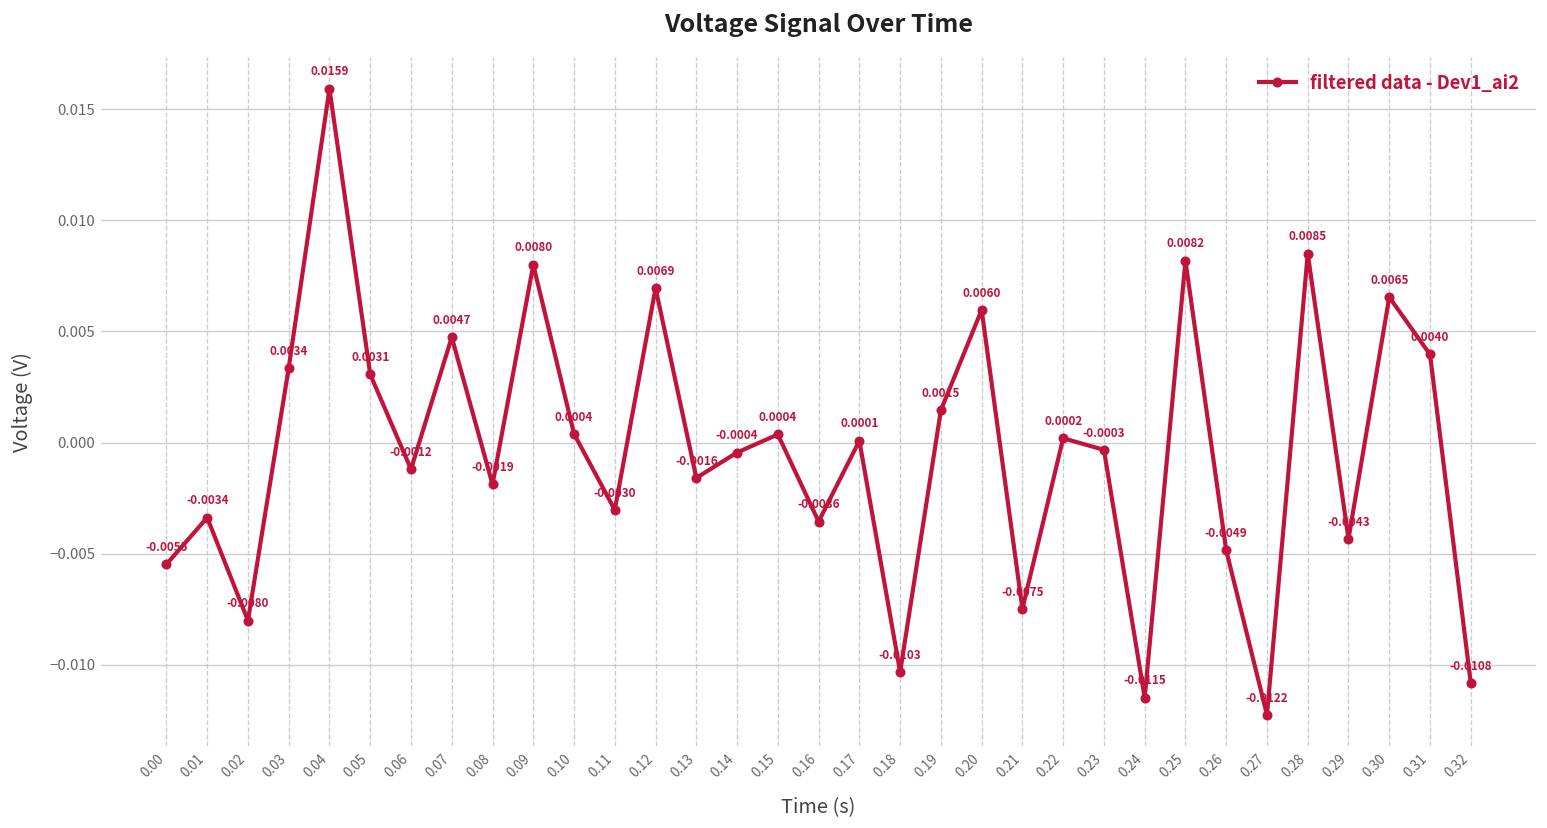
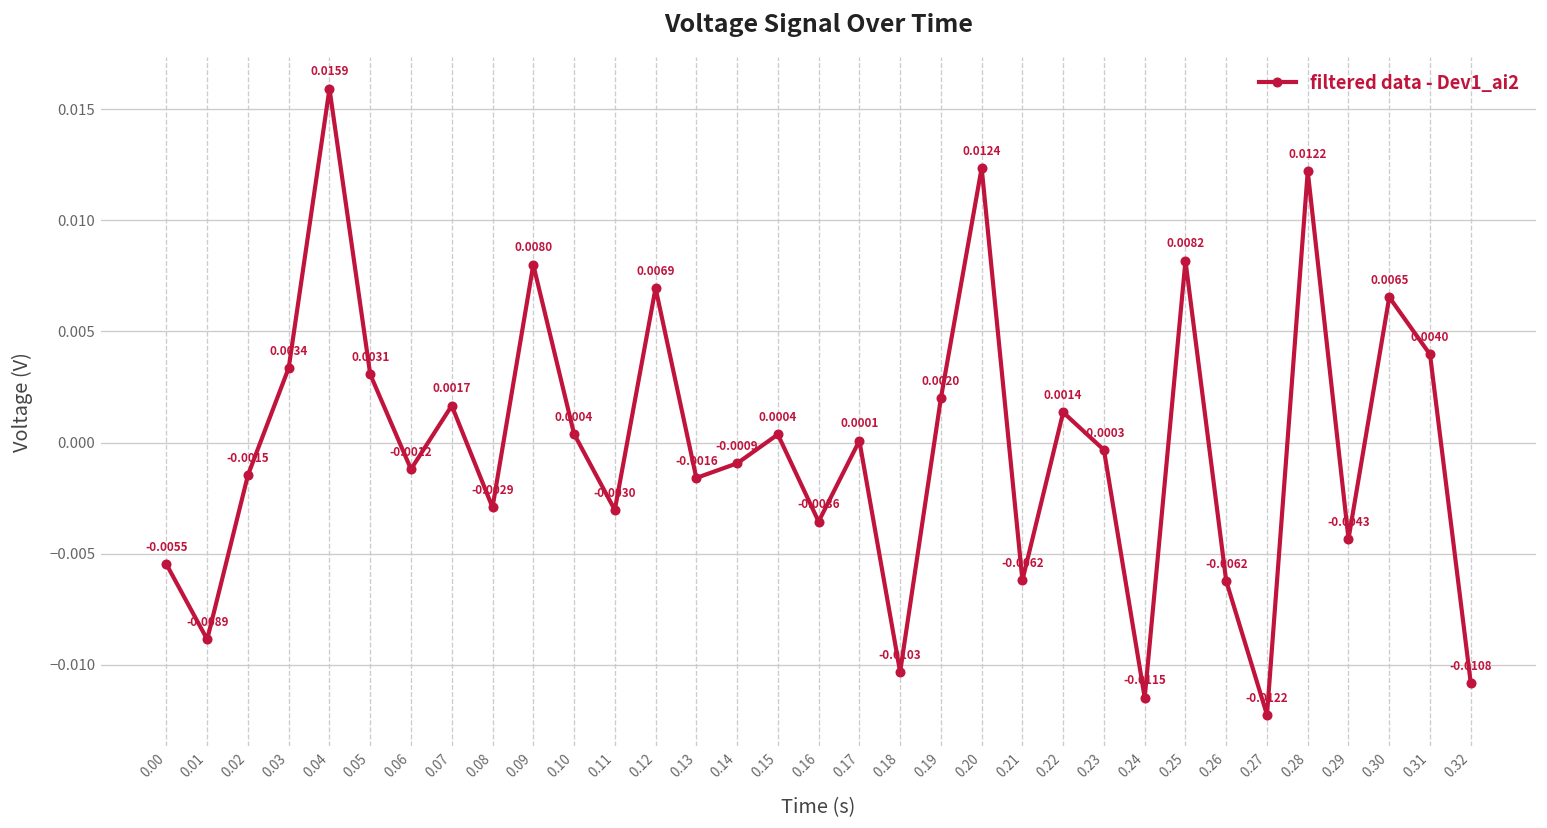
  {
    "0.00": -0.0055,
-   "0.01": -0.0034,
-   "0.02": -0.0080,
+   "0.01": -0.0089,
+   "0.02": -0.0015,
    "0.03": 0.0034,
    "0.04": 0.0159,
    "0.05": 0.0031,
    "0.06": -0.0012,
-   "0.07": 0.0047,
-   "0.08": -0.0019,
+   "0.07": 0.0017,
+   "0.08": -0.0029,
    "0.09": 0.0080,
    "0.10": 0.0004,
    "0.11": -0.0030,
    "0.12": 0.0069,
    "0.13": -0.0016,
-   "0.14": -0.0004,
+   "0.14": -0.0009,
    "0.15": 0.0004,
    "0.16": -0.0036,
    "0.17": 0.0001,
    "0.18": -0.0103,
-   "0.19": 0.0015,
-   "0.20": 0.0060,
-   "0.21": -0.0075,
-   "0.22": 0.0002,
+   "0.19": 0.0020,
+   "0.20": 0.0124,
+   "0.21": -0.0062,
+   "0.22": 0.0014,
    "0.23": -0.0003,
    "0.24": -0.0115,
    "0.25": 0.0082,
-   "0.26": -0.0049,
+   "0.26": -0.0062,
    "0.27": -0.0122,
-   "0.28": 0.0085,
+   "0.28": 0.0122,
    "0.29": -0.0043,
    "0.30": 0.0065,
    "0.31": 0.0040,
    "0.32": -0.0108
  }
